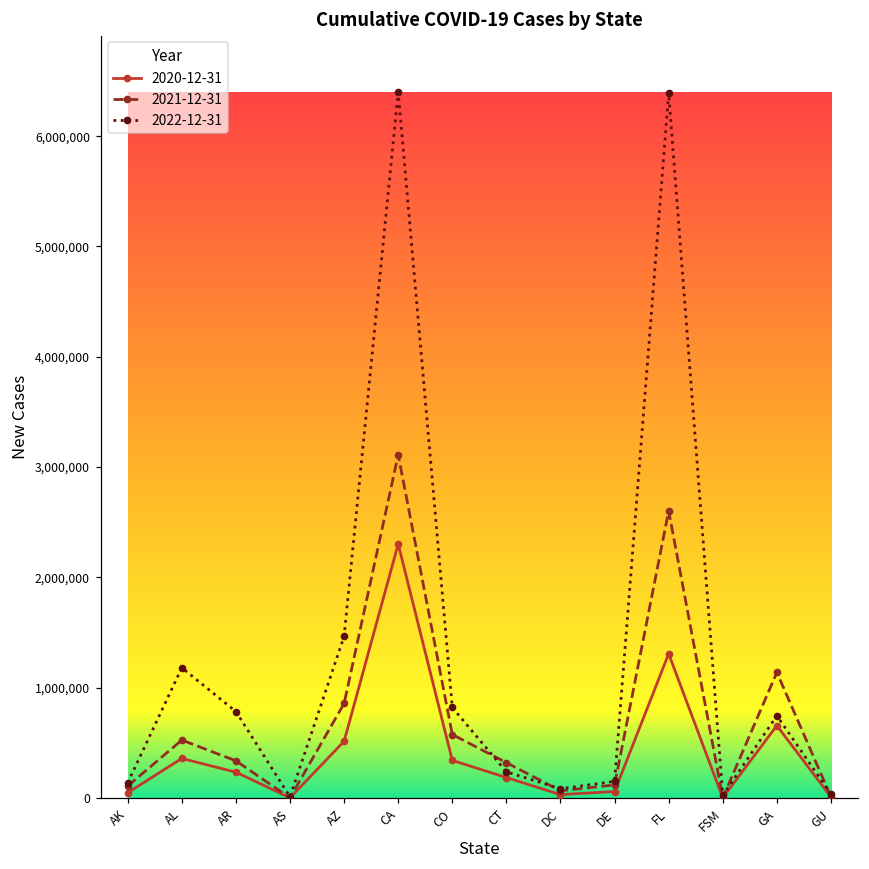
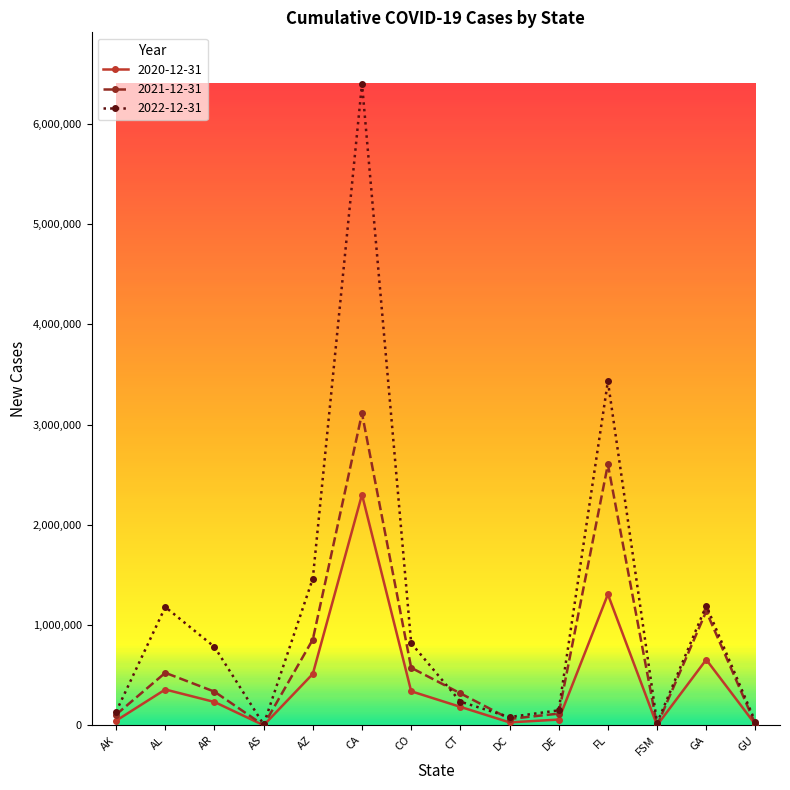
  {
    "2022-12-31": {
      "AK": "140,000",
      "AL": "1,180,000",
      "AR": "780,000",
      "AZ": "1,460,000",
      "CA": "6,400,000",
      "CO": "820,000",
      "CT": "240,000",
      "DE": "150,000",
-     "FL": "6,390,000",
-     "GA": "740,000"
+     "FL": "3,430,000",
+     "GA": "1,190,000"
    }
  }
